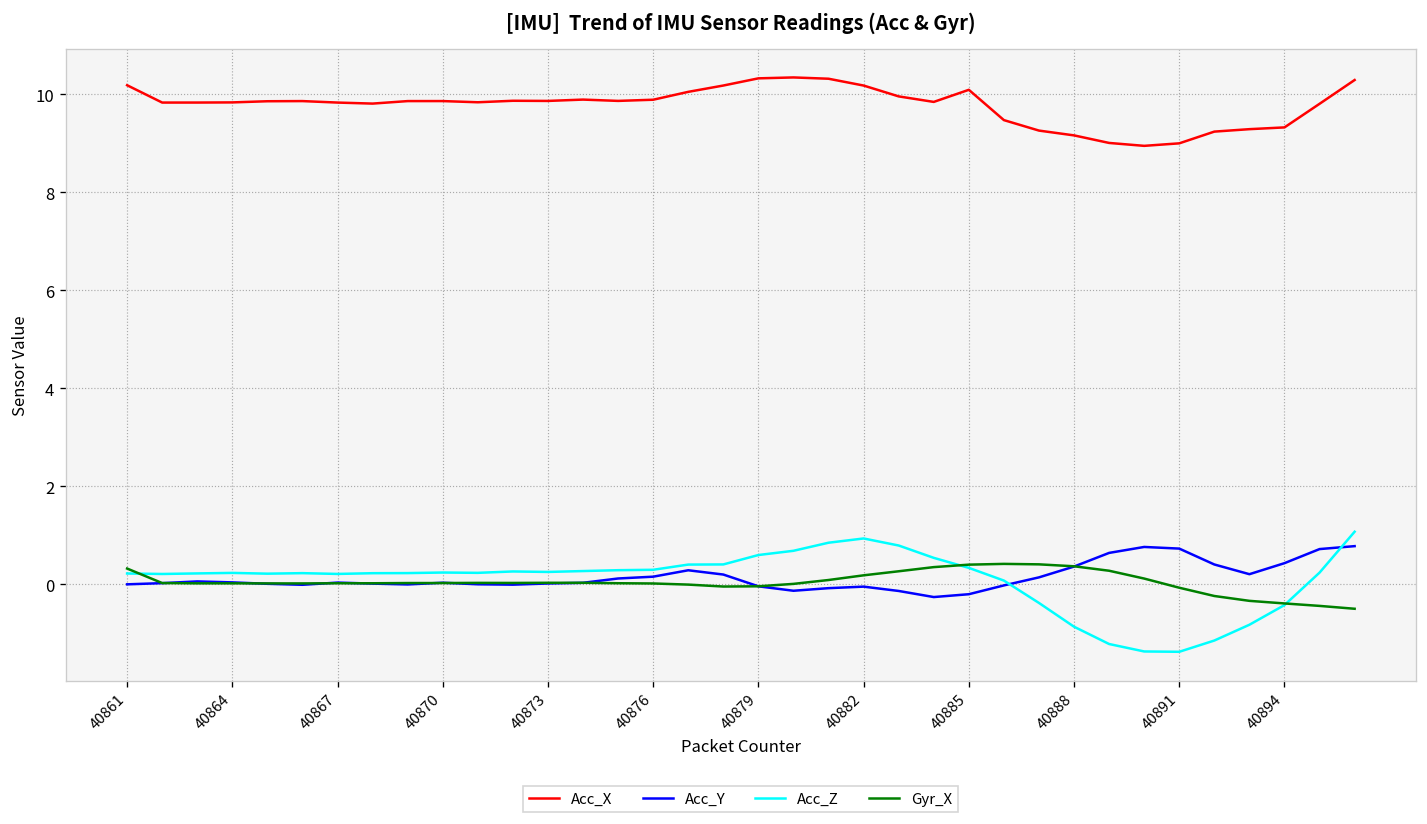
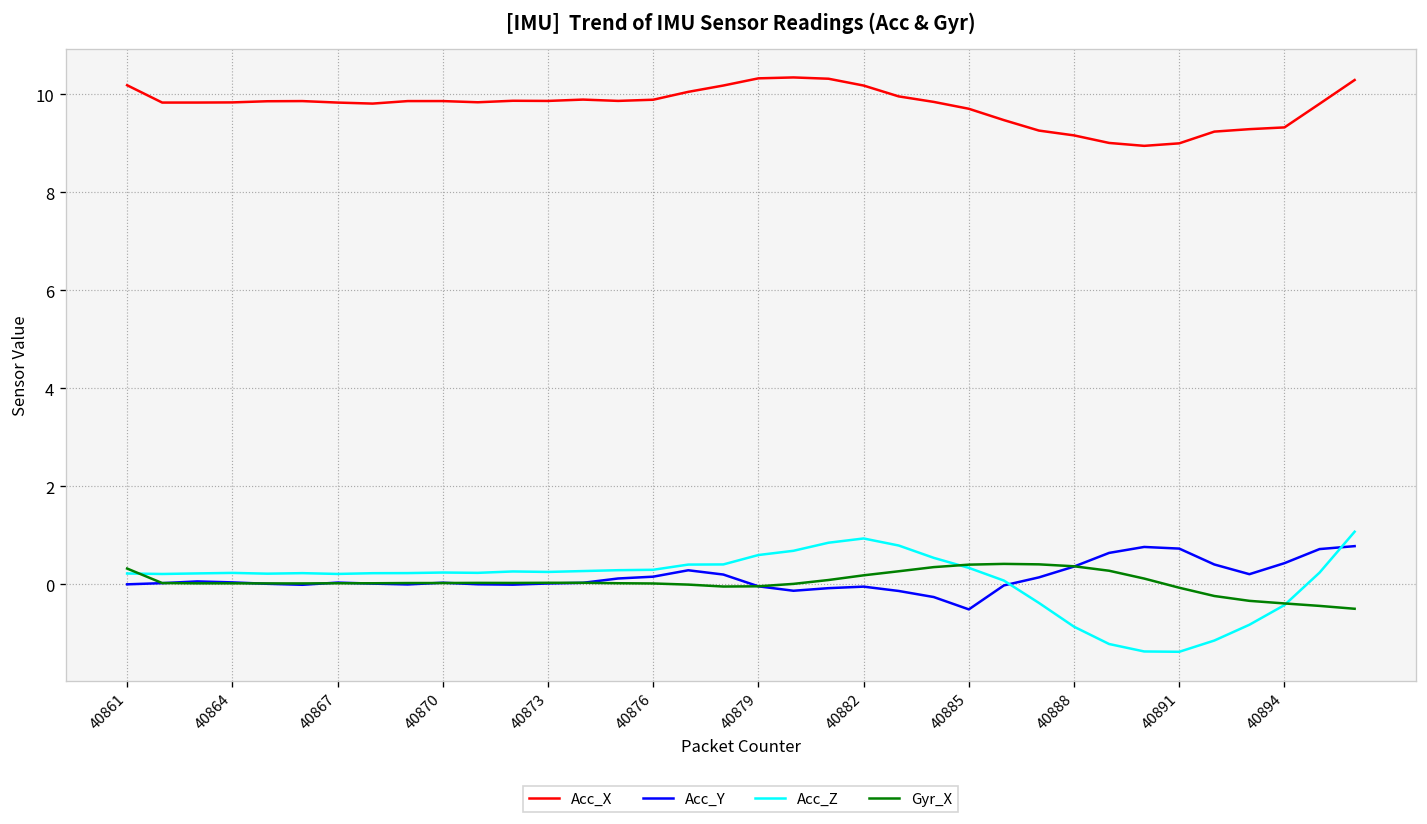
  {
    "Acc_X": {
      "40861": 10.2,
      "40864": 9.8,
      "40867": 9.8,
      "40870": 9.9,
      "40873": 9.9,
      "40876": 9.9,
      "40879": 10.3,
      "40882": 10.2,
-     "40885": 10.1,
+     "40885": 9.7,
      "40888": 9.2,
      "40891": 9.0,
      "40894": 9.3
    },
    "Acc_Y": {
      "40861": 0.0,
      "40876": 0.2,
      "40882": 0.0,
-     "40885": -0.2,
+     "40885": -0.5,
      "40891": 0.7,
      "40894": 0.4
    },
    "Acc_Z": {
      "40861": 0.2,
      "40864": 0.2,
      "40867": 0.2,
      "40870": 0.2,
      "40873": 0.3,
      "40876": 0.3,
      "40879": 0.6,
      "40882": 0.9,
      "40885": 0.3,
      "40888": -0.9,
      "40891": -1.4
    },
    "Gyr_X": {
      "40861": 0.3,
      "40876": 0.0,
      "40882": 0.2,
      "40885": 0.4,
      "40891": -0.1
    }
  }
